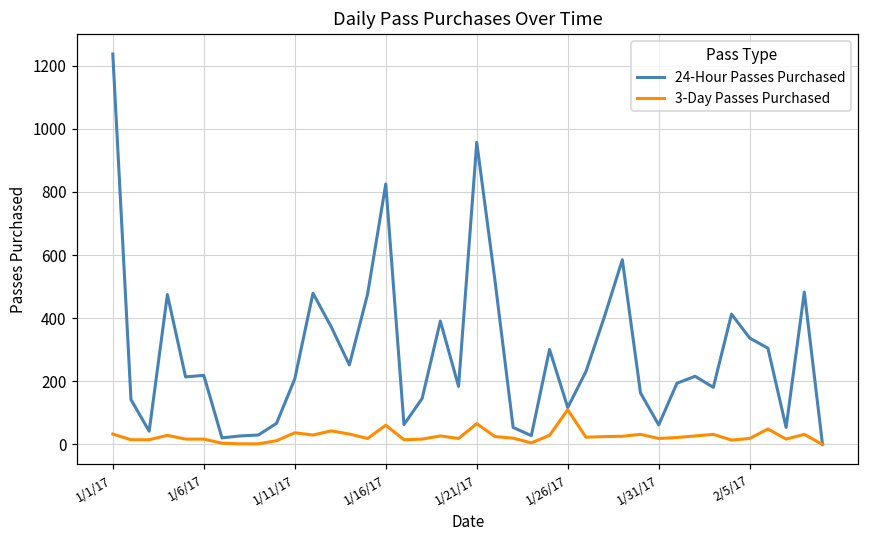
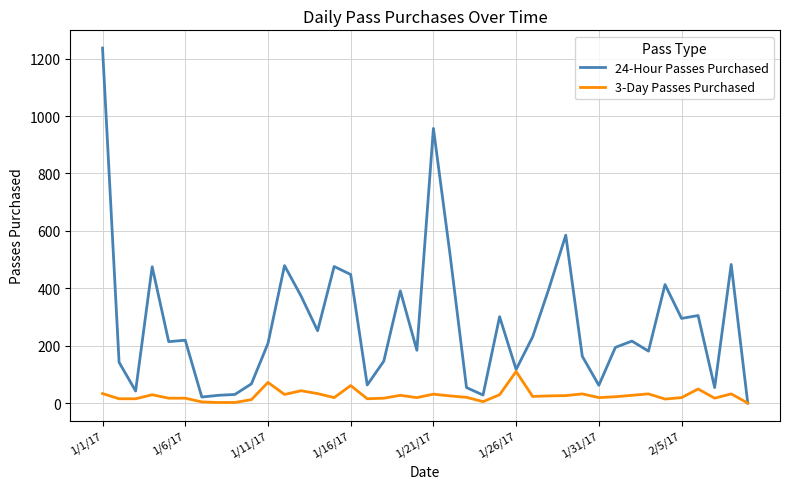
  {
    "24-Hour Passes Purchased": {
      "1/1/17": 1240,
      "1/6/17": 220,
      "1/11/17": 210,
-     "1/16/17": 830,
+     "1/16/17": 450,
      "1/21/17": 960,
      "1/31/17": 60,
-     "2/5/17": 340
+     "2/5/17": 300
    },
    "3-Day Passes Purchased": {
      "1/1/17": 30,
      "1/6/17": 20,
-     "1/11/17": 40,
+     "1/11/17": 70,
      "1/16/17": 60,
-     "1/21/17": 70,
+     "1/21/17": 30,
      "1/31/17": 20,
      "2/5/17": 20
    }
  }
